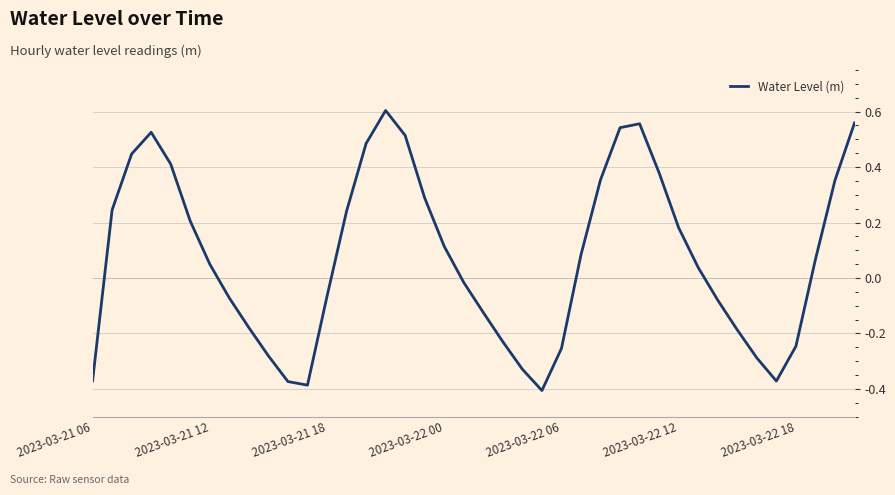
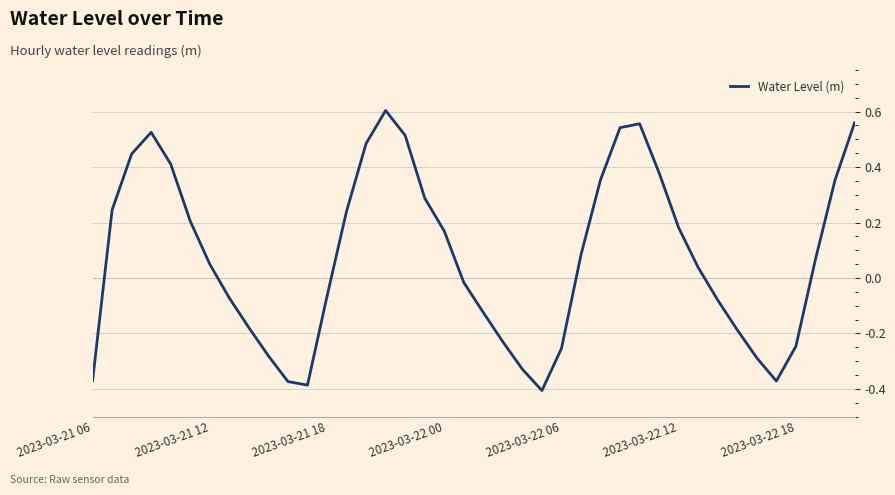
  {
    "2023-03-21 06": -0.37,
    "2023-03-21 12": 0.05,
    "2023-03-21 18": -0.07,
-   "2023-03-22 00": 0.11,
+   "2023-03-22 00": 0.17,
    "2023-03-22 06": -0.25,
    "2023-03-22 12": 0.18,
    "2023-03-22 18": -0.25
  }
